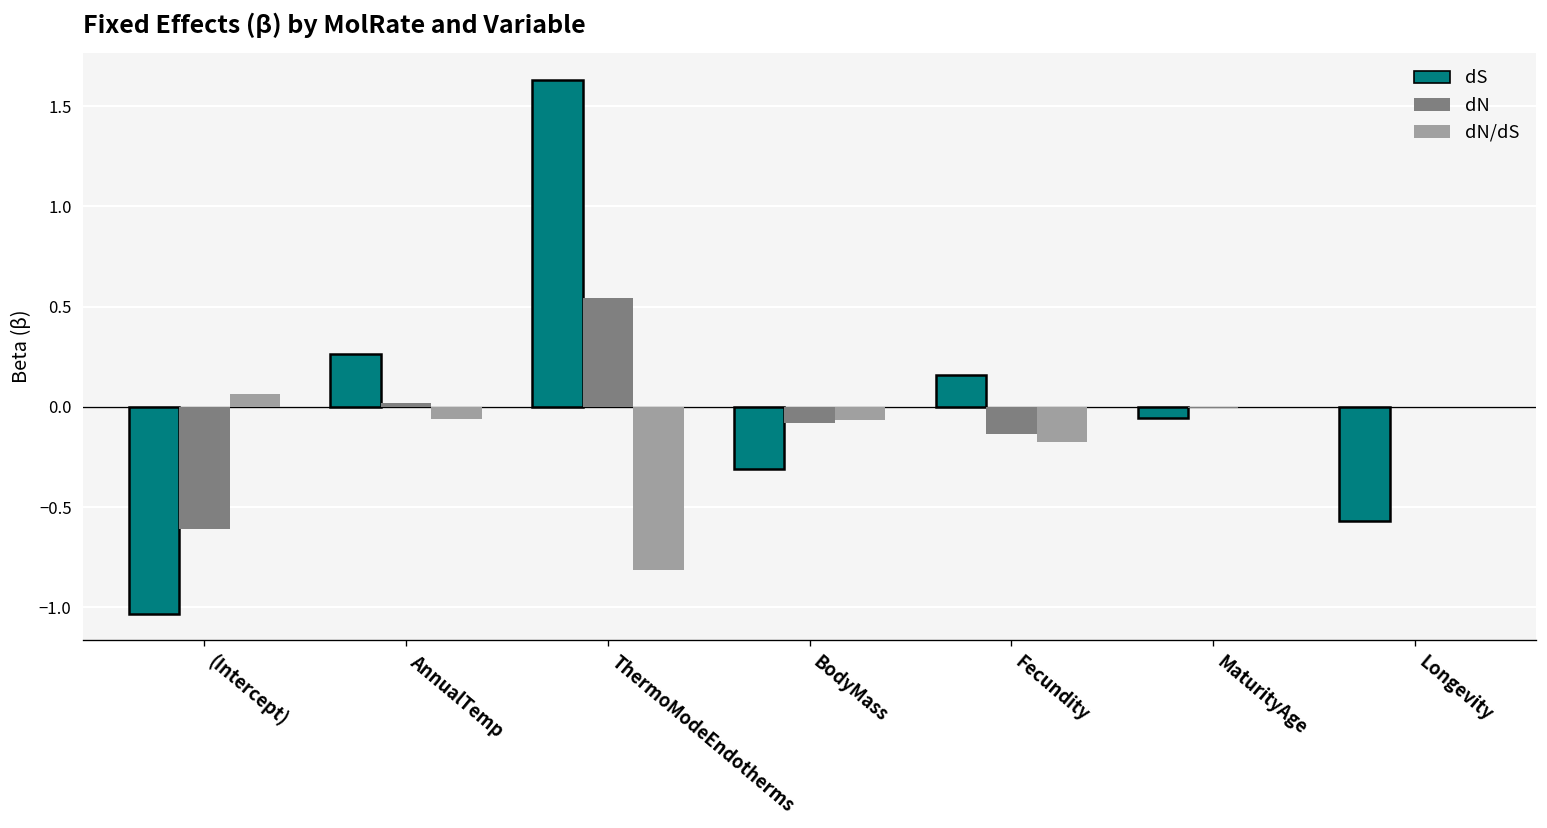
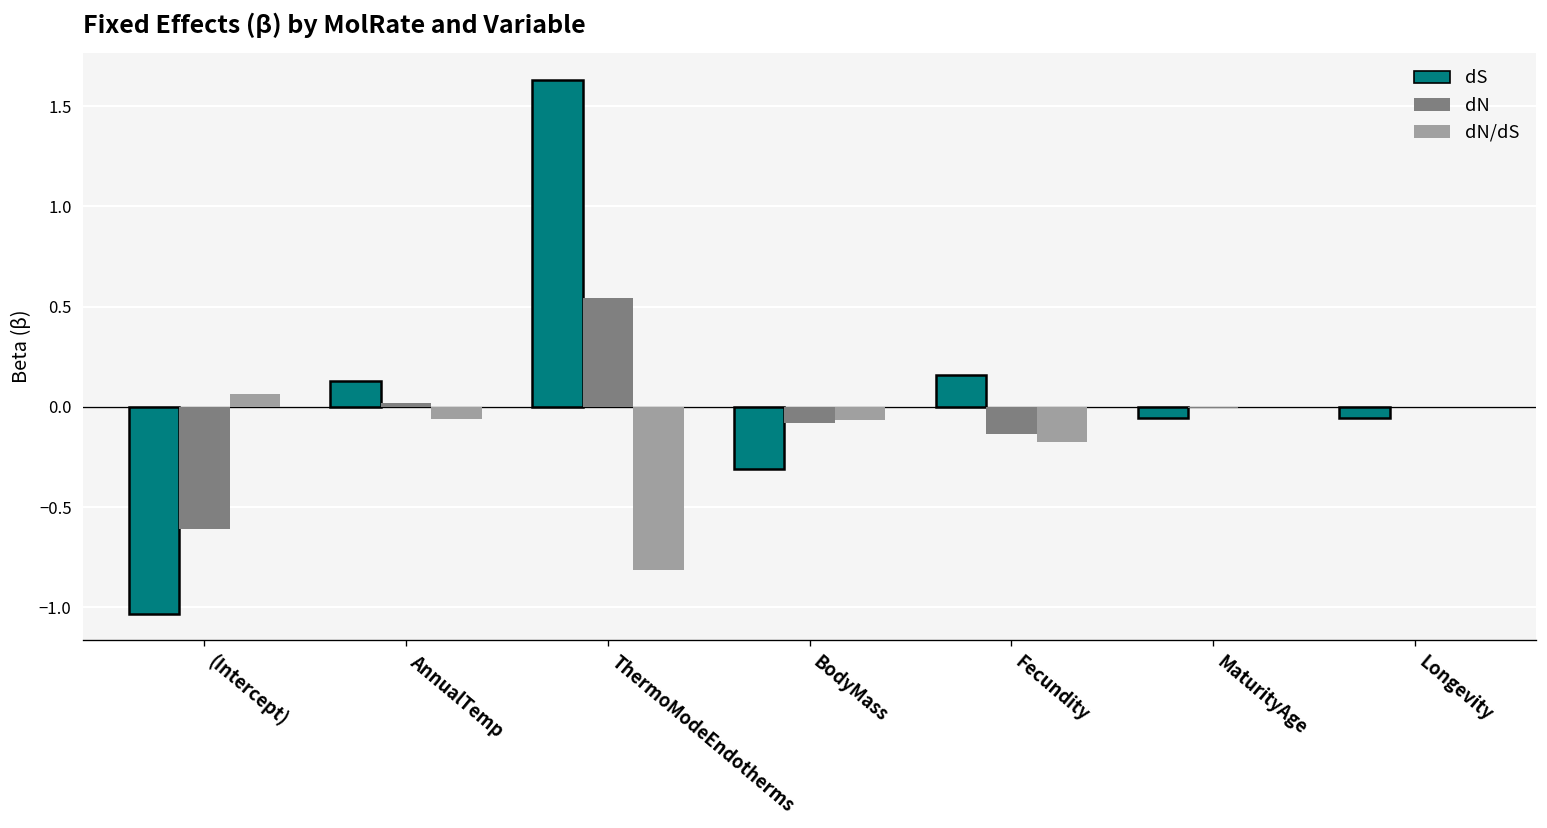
  {
    "dS": {
      "(Intercept)": -1.03,
-     "AnnualTemp": 0.26,
+     "AnnualTemp": 0.13,
      "ThermoModeEndotherms": 1.63,
      "BodyMass": -0.31,
      "Fecundity": 0.16,
      "MaturityAge": -0.05,
-     "Longevity": -0.57
+     "Longevity": -0.06
    }
  }
